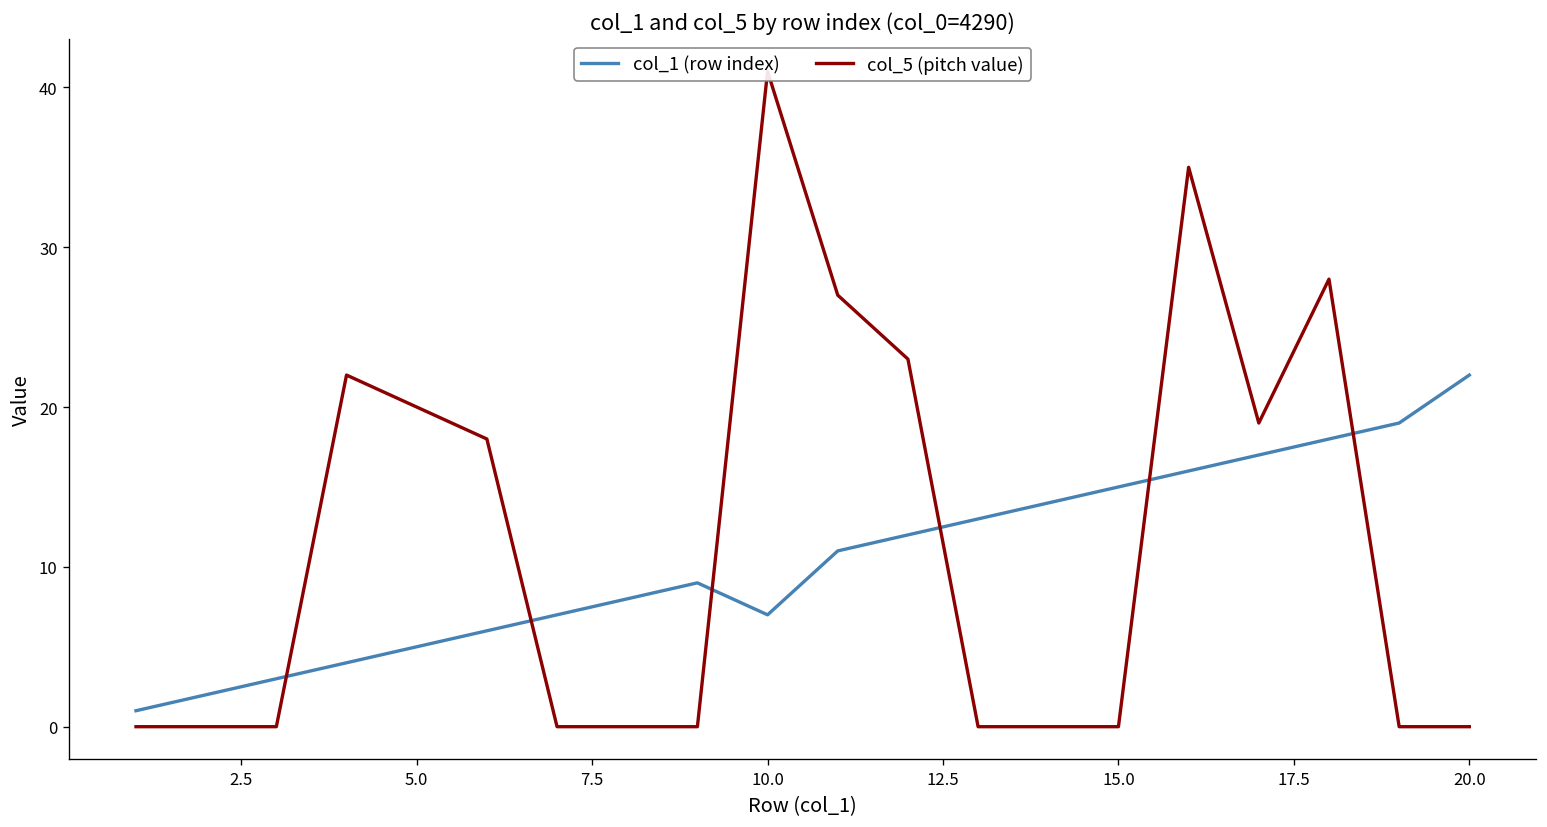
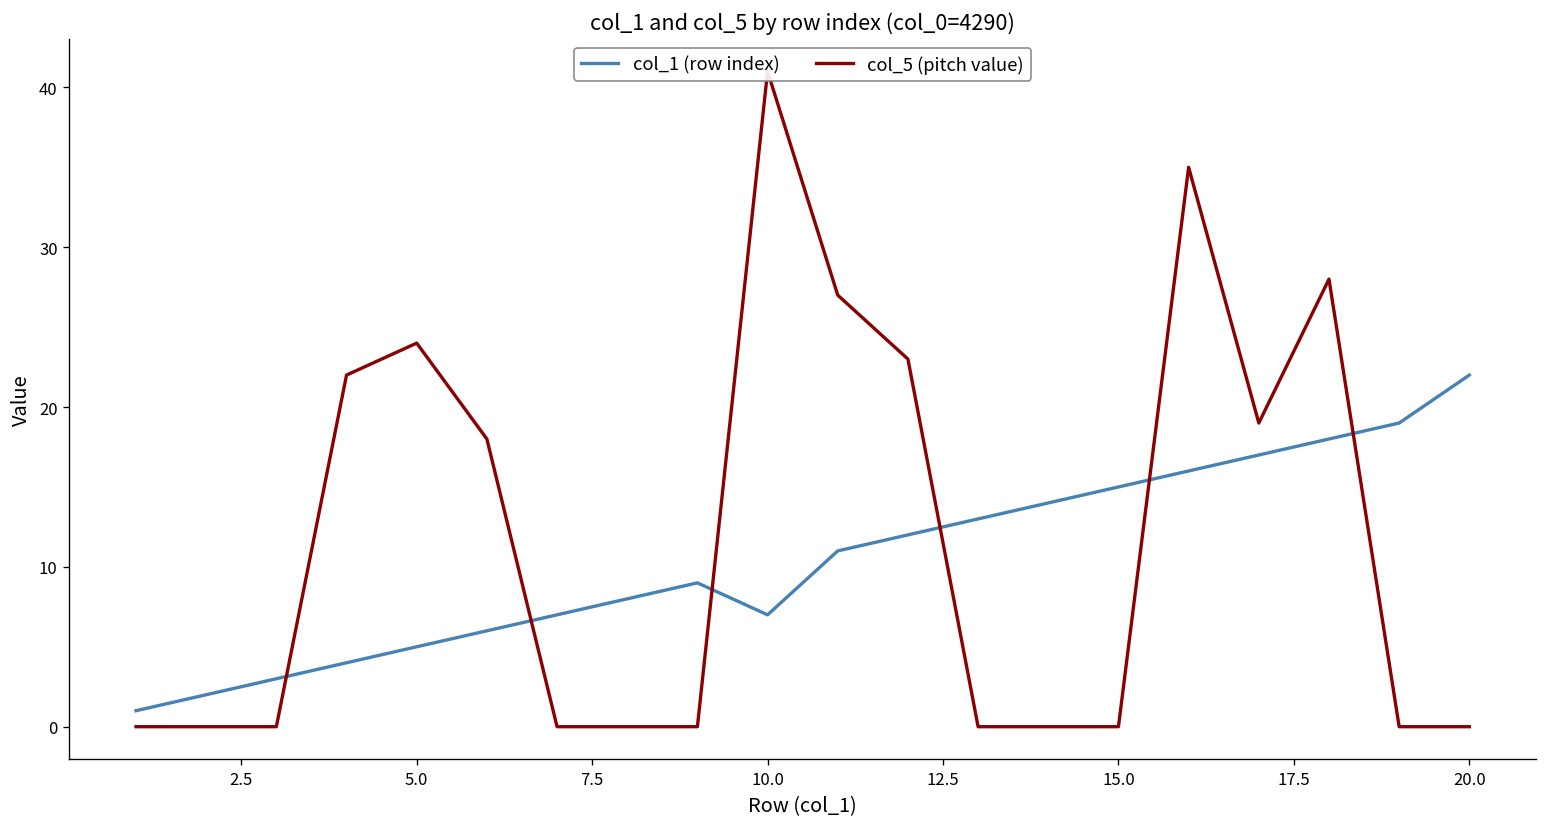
  {
    "col_1 (row index)": {
      "5.0": 5,
      "10.0": 7,
      "15.0": 15,
      "20.0": 22
    },
    "col_5 (pitch value)": {
-     "5.0": 20,
+     "5.0": 24,
      "15.0": 0,
      "20.0": 0
    }
  }
